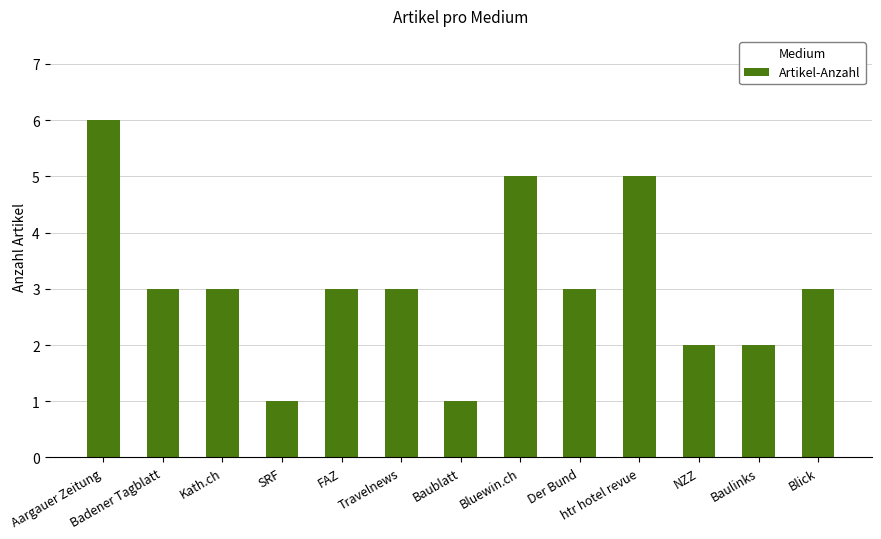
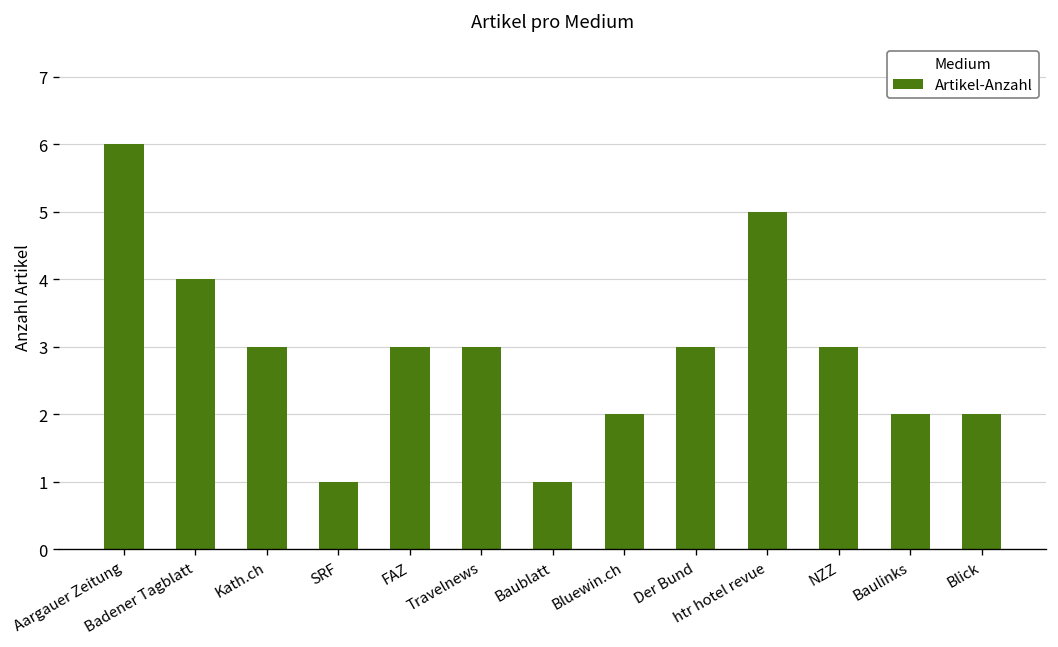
  {
    "Aargauer Zeitung": 6,
-   "Badener Tagblatt": 3,
+   "Badener Tagblatt": 4,
    "Kath.ch": 3,
    "SRF": 1,
    "FAZ": 3,
    "Travelnews": 3,
    "Baublatt": 1,
-   "Bluewin.ch": 5,
+   "Bluewin.ch": 2,
    "Der Bund": 3,
    "htr hotel revue": 5,
-   "NZZ": 2,
+   "NZZ": 3,
    "Baulinks": 2,
-   "Blick": 3
+   "Blick": 2
  }
